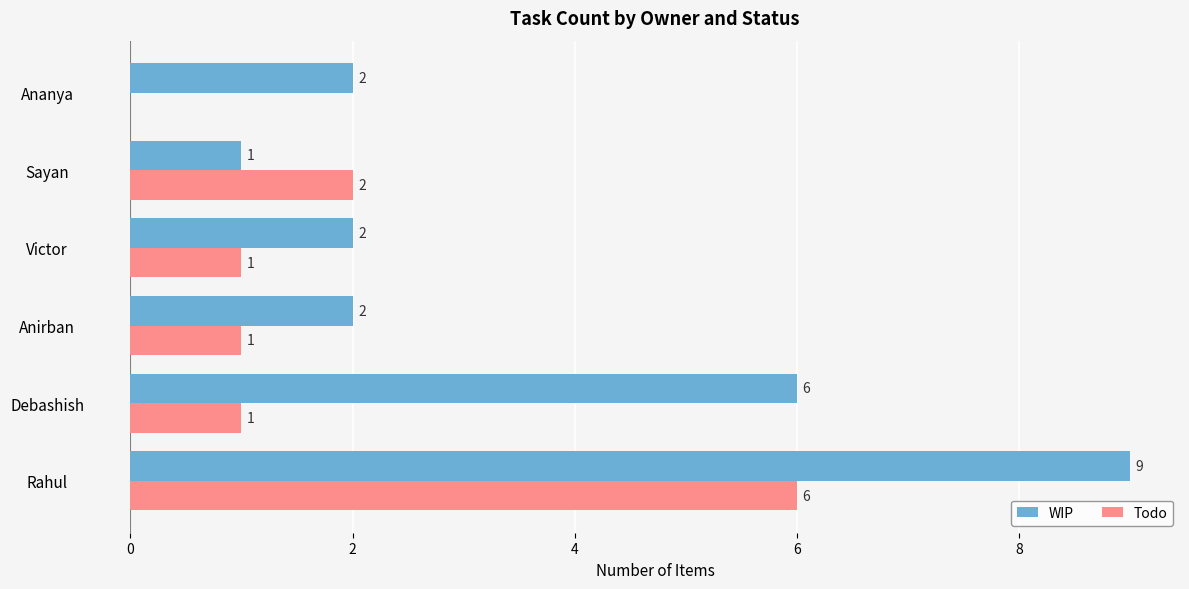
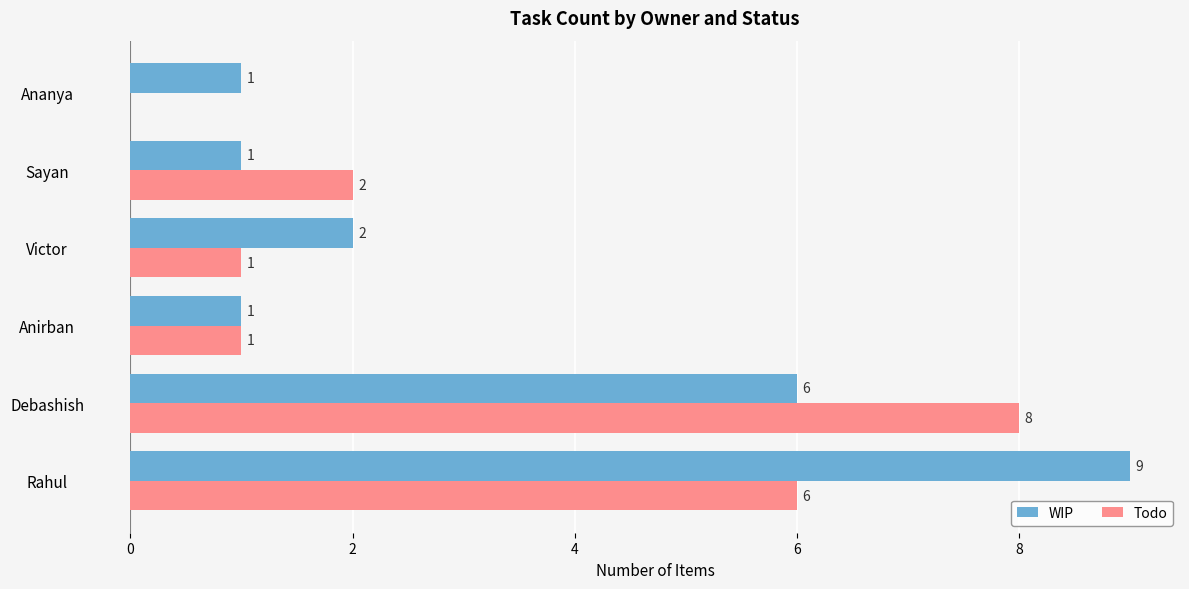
  {
    "WIP": {
-     "Ananya": 2,
+     "Ananya": 1,
      "Sayan": 1,
      "Victor": 2,
-     "Anirban": 2,
+     "Anirban": 1,
      "Debashish": 6,
      "Rahul": 9
    },
    "Todo": {
      "Sayan": 2,
      "Victor": 1,
      "Anirban": 1,
-     "Debashish": 1,
+     "Debashish": 8,
      "Rahul": 6
    }
  }
